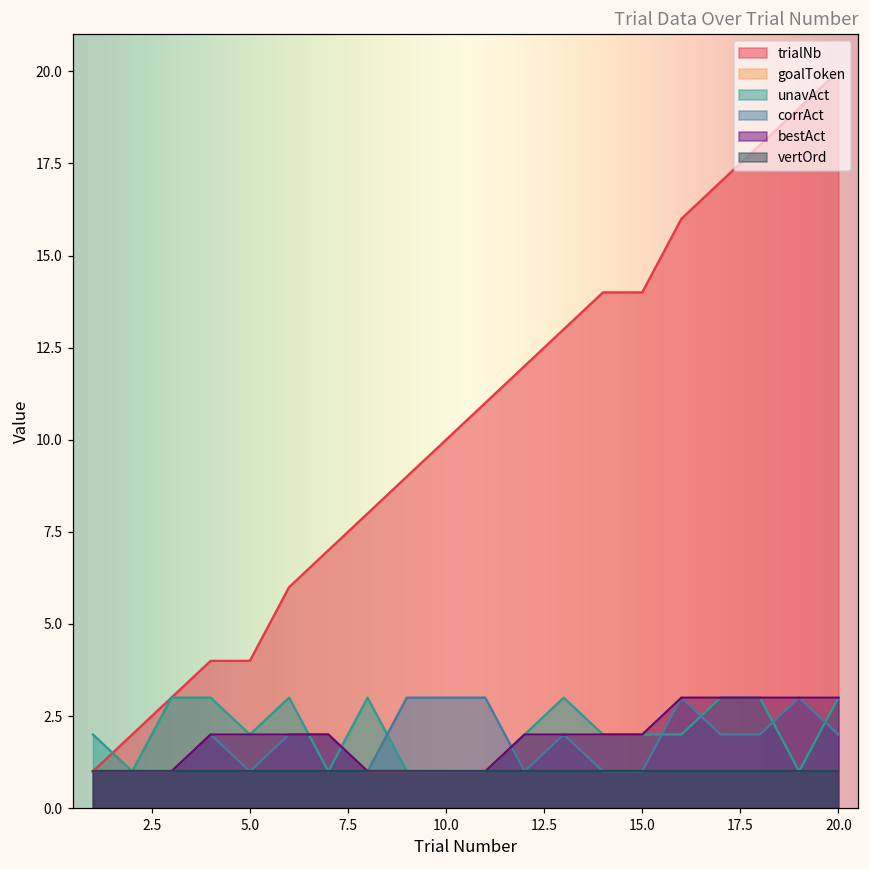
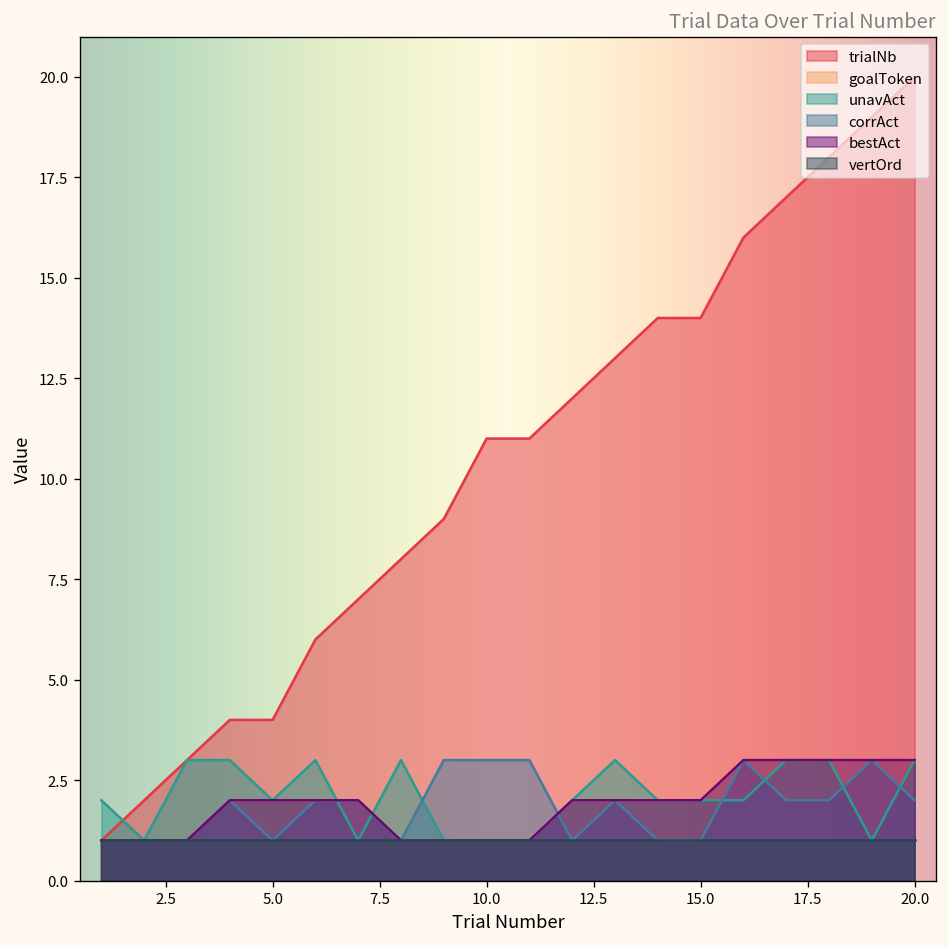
  {
    "trialNb": {
      "5.0": 4,
-     "10.0": 10,
+     "10.0": 11,
      "15.0": 14
    },
    "vertOrd": {
      "20.0": 1
    }
  }
